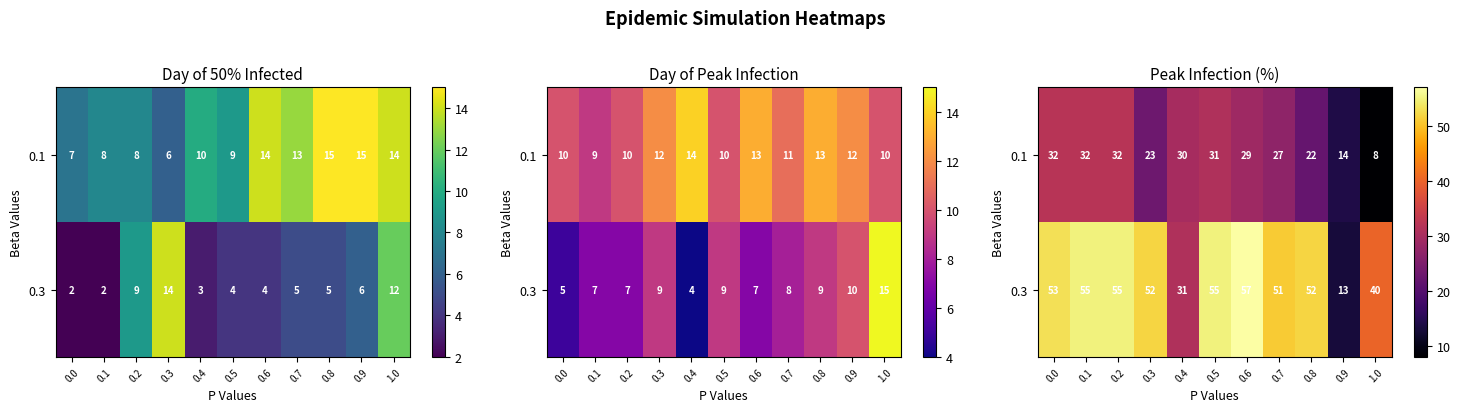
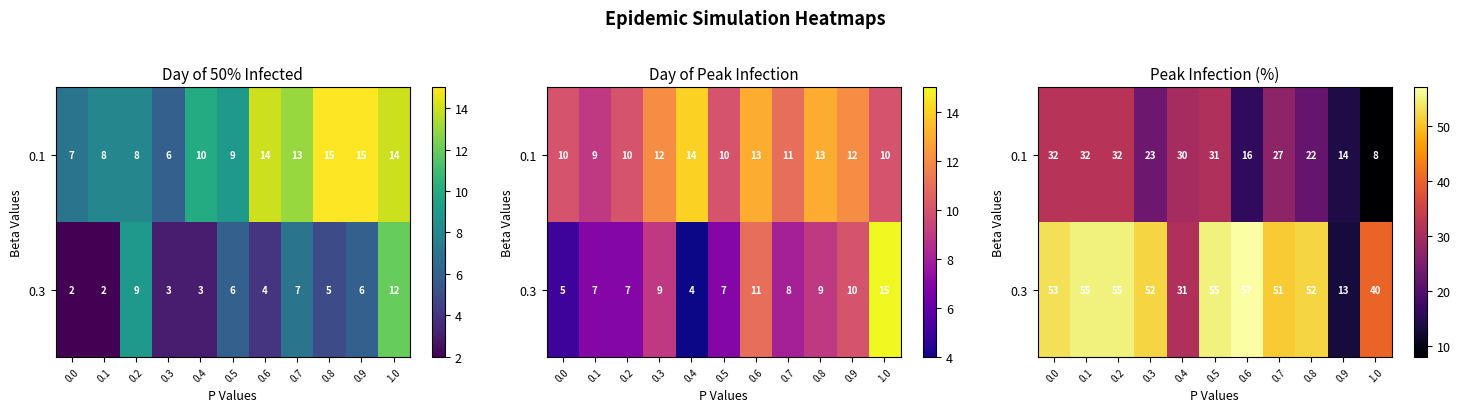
  {
    "Day of 50% Infected": {
      "0.1": {
        "0.0": 7,
        "0.1": 8,
        "0.2": 8,
        "0.3": 6,
        "0.4": 10,
        "0.5": 9,
        "0.6": 14,
        "0.7": 13,
        "0.8": 15,
        "0.9": 15,
        "1.0": 14
      },
      "0.3": {
        "0.0": 2,
        "0.1": 2,
        "0.2": 9,
-       "0.3": 14,
+       "0.3": 3,
        "0.4": 3,
-       "0.5": 4,
+       "0.5": 6,
        "0.6": 4,
-       "0.7": 5,
+       "0.7": 7,
        "0.8": 5,
        "0.9": 6,
        "1.0": 12
      }
    },
    "Day of Peak Infection": {
      "0.1": {
        "0.0": 10,
        "0.1": 9,
        "0.2": 10,
        "0.3": 12,
        "0.4": 14,
        "0.5": 10,
        "0.6": 13,
        "0.7": 11,
        "0.8": 13,
        "0.9": 12,
        "1.0": 10
      },
      "0.3": {
        "0.0": 5,
        "0.1": 7,
        "0.2": 7,
        "0.3": 9,
        "0.4": 4,
-       "0.5": 9,
-       "0.6": 7,
+       "0.5": 7,
+       "0.6": 11,
        "0.7": 8,
        "0.8": 9,
        "0.9": 10,
        "1.0": 15
      }
    },
    "Peak Infection (%)": {
      "0.1": {
        "0.0": 32,
        "0.1": 32,
        "0.2": 32,
        "0.3": 23,
        "0.4": 30,
        "0.5": 31,
-       "0.6": 29,
+       "0.6": 16,
        "0.7": 27,
        "0.8": 22,
        "0.9": 14,
        "1.0": 8
      },
      "0.3": {
        "0.0": 53,
        "0.1": 55,
        "0.2": 55,
        "0.3": 52,
        "0.4": 31,
        "0.5": 55,
        "0.6": 57,
        "0.7": 51,
        "0.8": 52,
        "0.9": 13,
        "1.0": 40
      }
    }
  }
